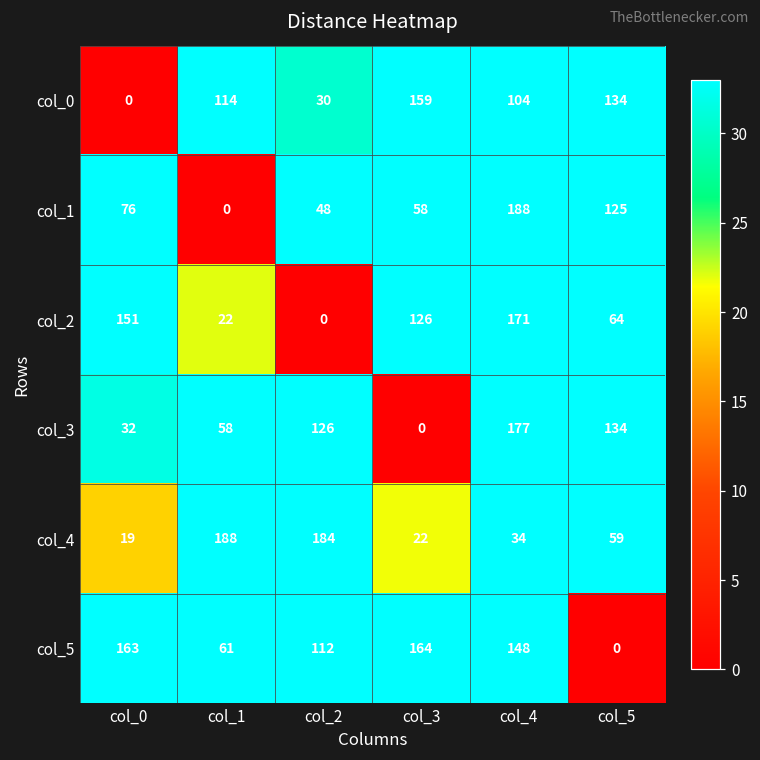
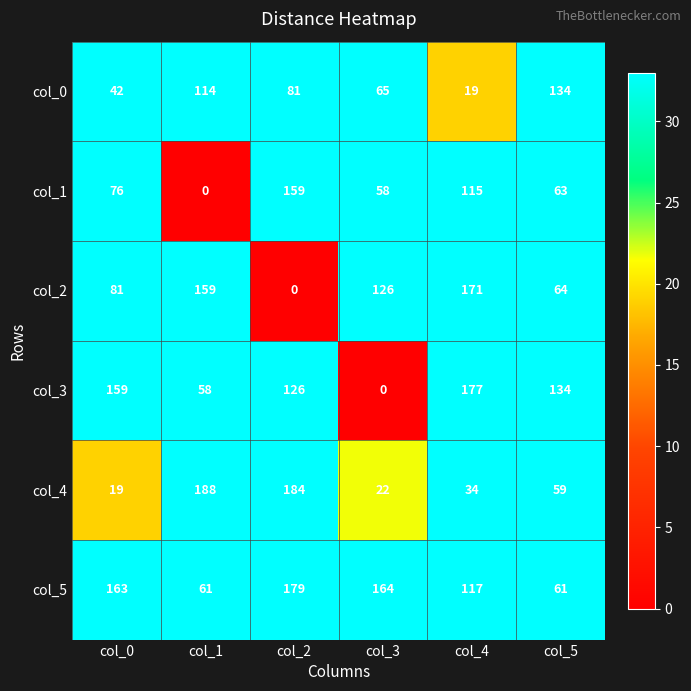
  {
    "col_0": {
-     "col_0": 0,
+     "col_0": 42,
      "col_1": 114,
-     "col_2": 30,
-     "col_3": 159,
-     "col_4": 104,
+     "col_2": 81,
+     "col_3": 65,
+     "col_4": 19,
      "col_5": 134
    },
    "col_1": {
      "col_0": 76,
      "col_1": 0,
-     "col_2": 48,
+     "col_2": 159,
      "col_3": 58,
-     "col_4": 188,
-     "col_5": 125
+     "col_4": 115,
+     "col_5": 63
    },
    "col_2": {
-     "col_0": 151,
-     "col_1": 22,
+     "col_0": 81,
+     "col_1": 159,
      "col_2": 0,
      "col_3": 126,
      "col_4": 171,
      "col_5": 64
    },
    "col_3": {
-     "col_0": 32,
+     "col_0": 159,
      "col_1": 58,
      "col_2": 126,
      "col_3": 0,
      "col_4": 177,
      "col_5": 134
    },
    "col_4": {
      "col_0": 19,
      "col_1": 188,
      "col_2": 184,
      "col_3": 22,
      "col_4": 34,
      "col_5": 59
    },
    "col_5": {
      "col_0": 163,
      "col_1": 61,
-     "col_2": 112,
+     "col_2": 179,
      "col_3": 164,
-     "col_4": 148,
-     "col_5": 0
+     "col_4": 117,
+     "col_5": 61
    }
  }
